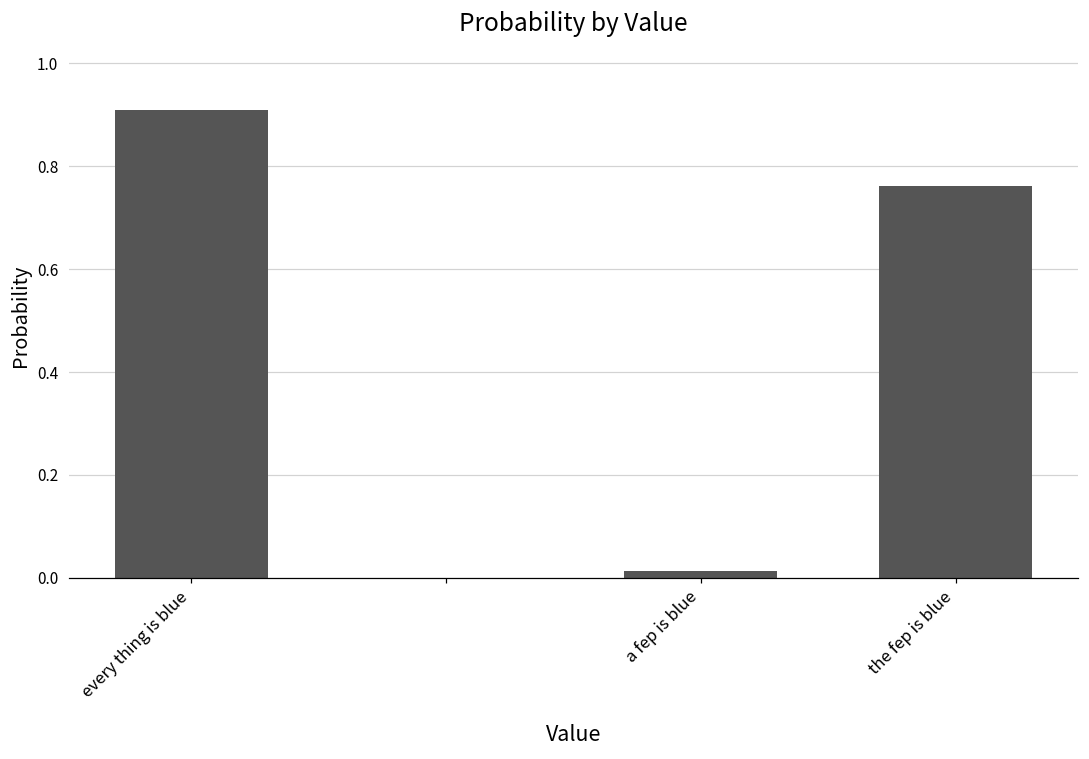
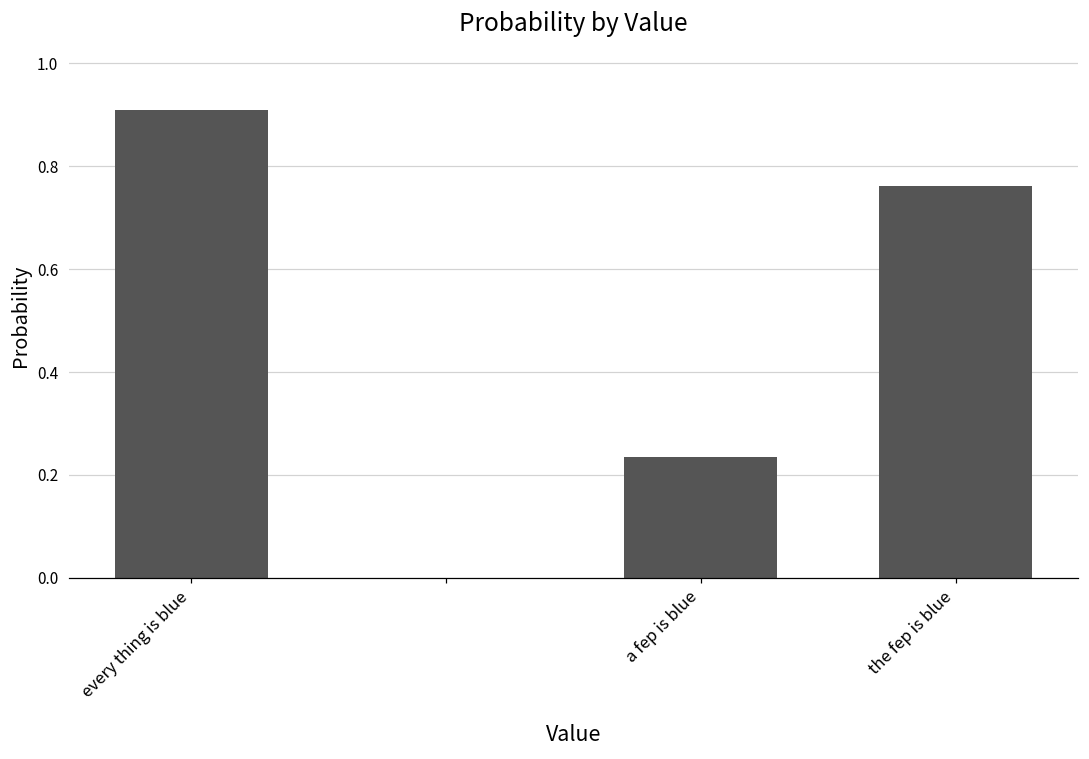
  {
    "every thing is blue": 0.91,
-   "a fep is blue": 0.01,
+   "a fep is blue": 0.24,
    "the fep is blue": 0.76
  }
